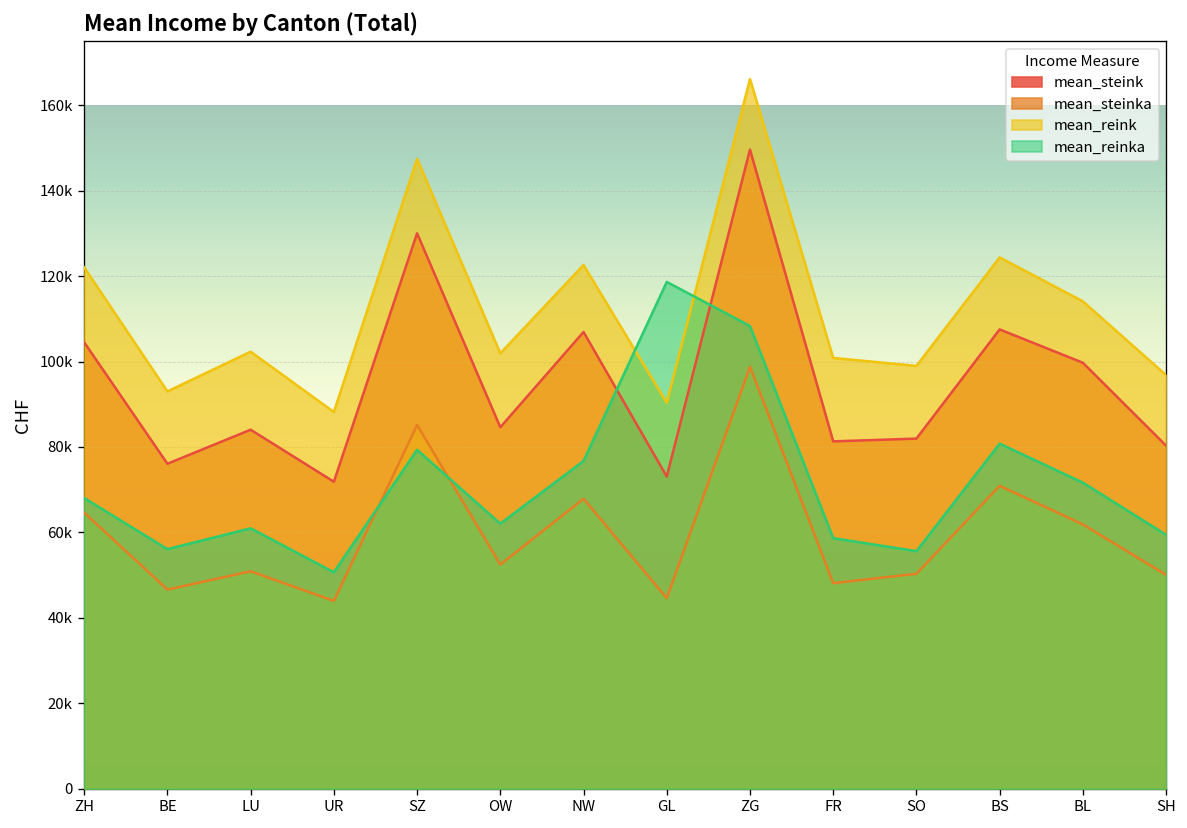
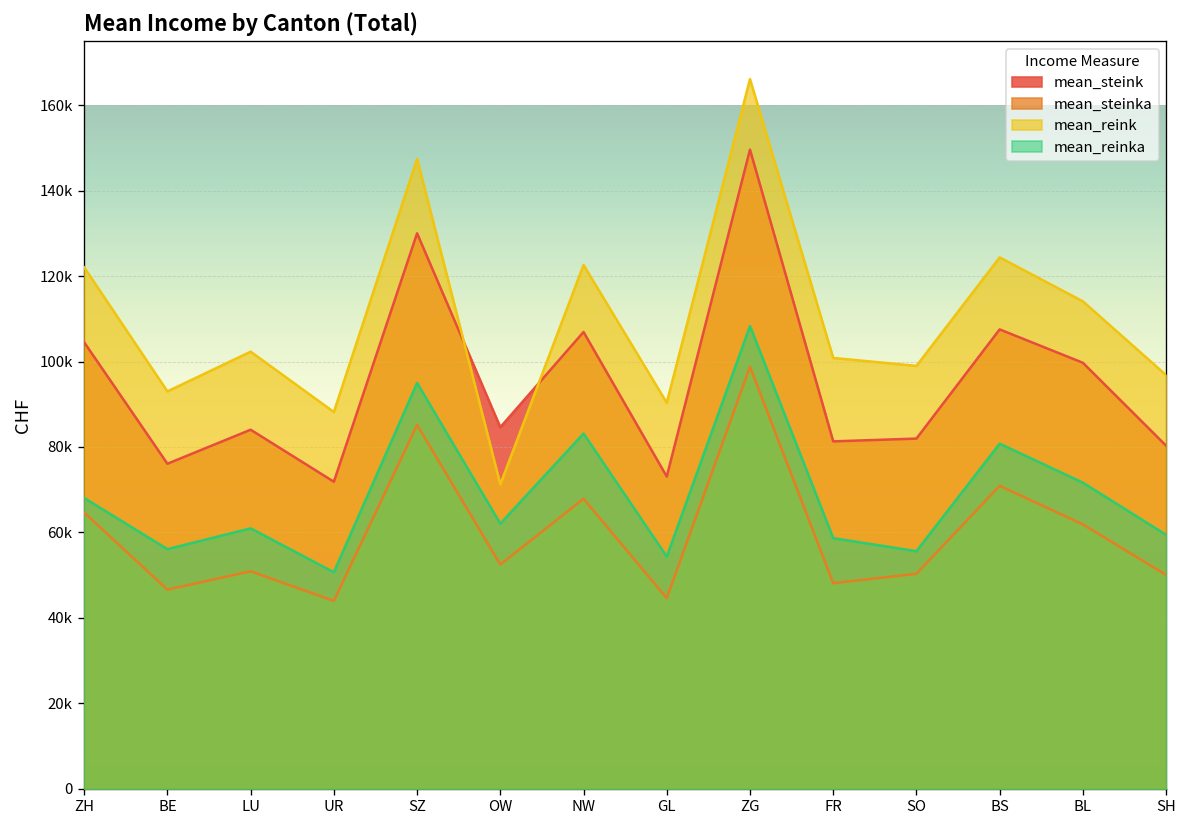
  {
    "mean_reink": {
      "ZH": 122000,
      "BE": 93000,
      "LU": 102000,
      "UR": 88000,
      "SZ": 147000,
-     "OW": 102000,
+     "OW": 71000,
      "NW": 123000,
      "GL": 90000,
      "ZG": 166000,
      "FR": 101000,
      "SO": 99000,
      "BS": 124000,
      "BL": 114000,
      "SH": 97000
    },
    "mean_reinka": {
      "ZH": 68000,
      "BE": 56000,
      "LU": 61000,
      "UR": 51000,
-     "SZ": 79000,
+     "SZ": 95000,
      "OW": 62000,
-     "NW": 77000,
-     "GL": 119000,
+     "NW": 83000,
+     "GL": 54000,
      "ZG": 108000,
      "FR": 59000,
      "SO": 56000,
      "BS": 81000,
      "BL": 72000,
      "SH": 59000
    }
  }
